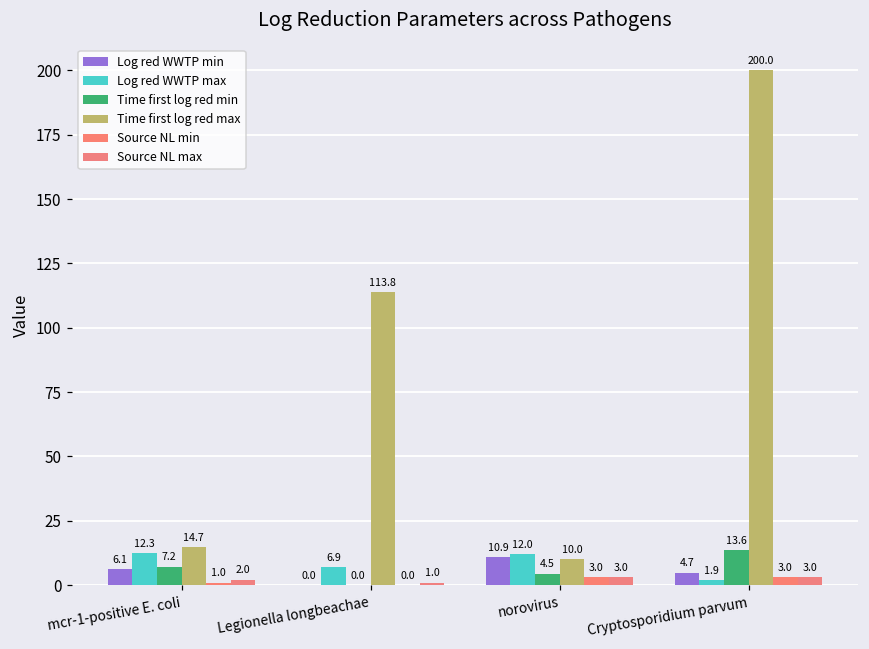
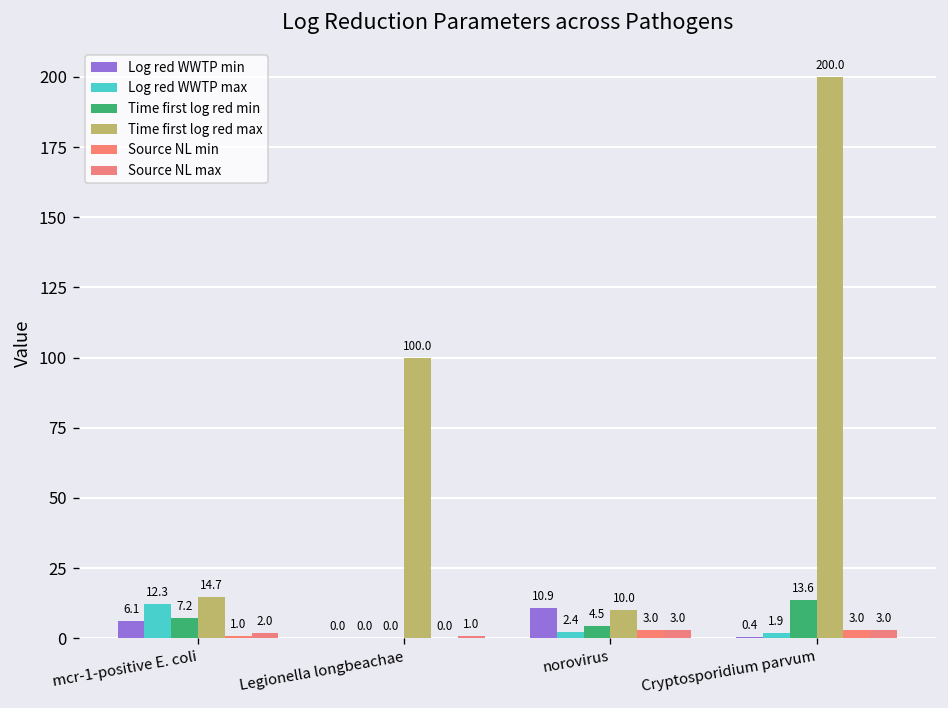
  {
    "Log red WWTP min": {
      "mcr-1-positive E. coli": 6.1,
      "Legionella longbeachae": 0.0,
      "norovirus": 10.9,
-     "Cryptosporidium parvum": 4.7
+     "Cryptosporidium parvum": 0.4
    },
    "Log red WWTP max": {
      "mcr-1-positive E. coli": 12.3,
-     "Legionella longbeachae": 6.9,
-     "norovirus": 12.0,
+     "Legionella longbeachae": 0.0,
+     "norovirus": 2.4,
      "Cryptosporidium parvum": 1.9
    },
    "Time first log red min": {
      "mcr-1-positive E. coli": 7.2,
      "Legionella longbeachae": 0.0,
      "norovirus": 4.5,
      "Cryptosporidium parvum": 13.6
    },
    "Time first log red max": {
      "mcr-1-positive E. coli": 14.7,
-     "Legionella longbeachae": 113.8,
+     "Legionella longbeachae": 100.0,
      "norovirus": 10.0,
      "Cryptosporidium parvum": 200.0
    }
  }
